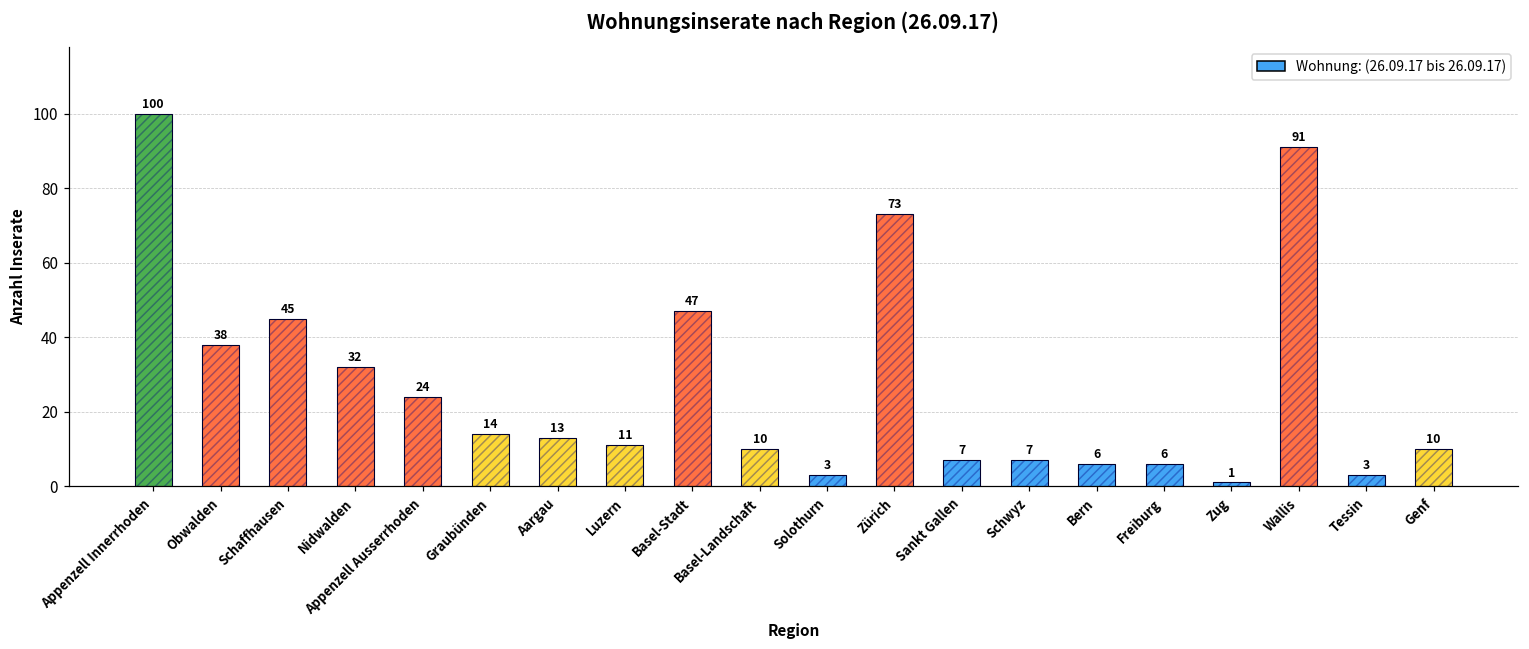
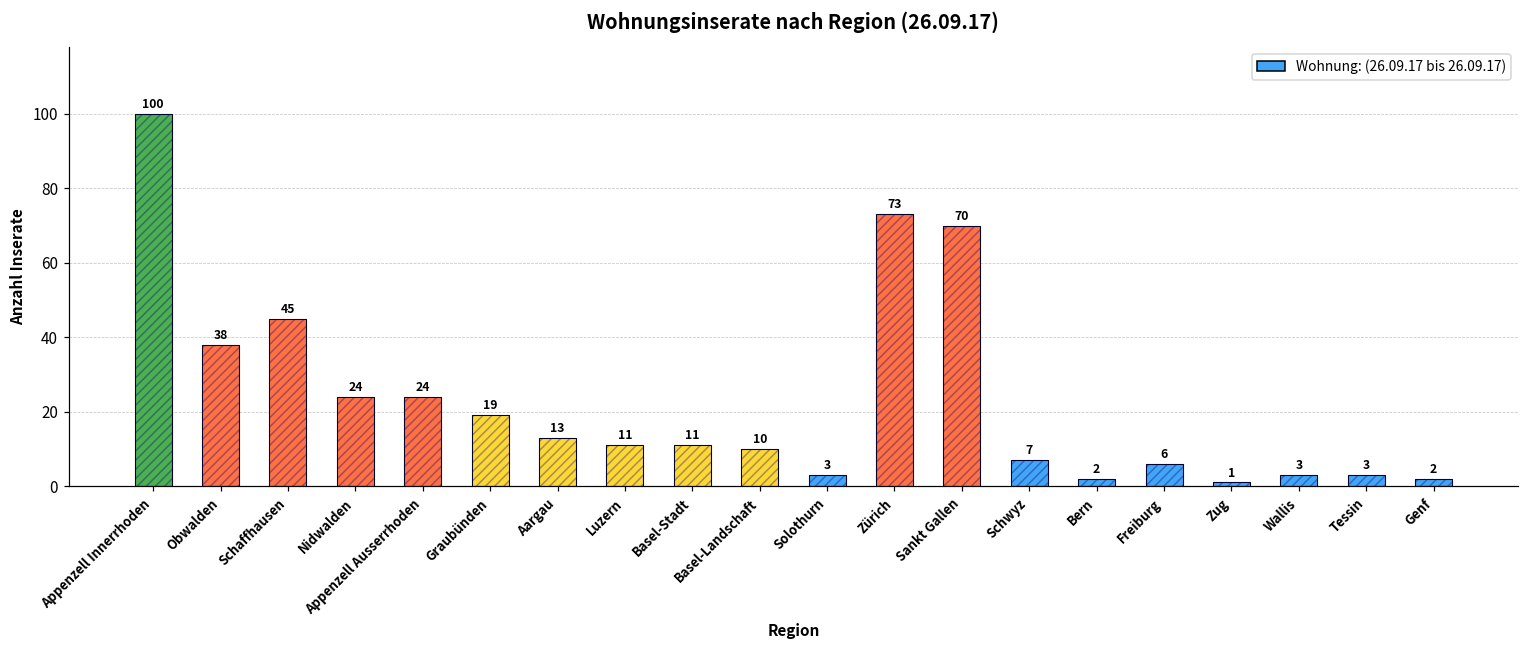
  {
    "Appenzell Innerrhoden": 100,
    "Obwalden": 38,
    "Schaffhausen": 45,
-   "Nidwalden": 32,
+   "Nidwalden": 24,
    "Appenzell Ausserrhoden": 24,
-   "Graubünden": 14,
+   "Graubünden": 19,
    "Aargau": 13,
    "Luzern": 11,
-   "Basel-Stadt": 47,
+   "Basel-Stadt": 11,
    "Basel-Landschaft": 10,
    "Solothurn": 3,
    "Zürich": 73,
-   "Sankt Gallen": 7,
+   "Sankt Gallen": 70,
    "Schwyz": 7,
-   "Bern": 6,
+   "Bern": 2,
    "Freiburg": 6,
    "Zug": 1,
-   "Wallis": 91,
+   "Wallis": 3,
    "Tessin": 3,
-   "Genf": 10
+   "Genf": 2
  }
